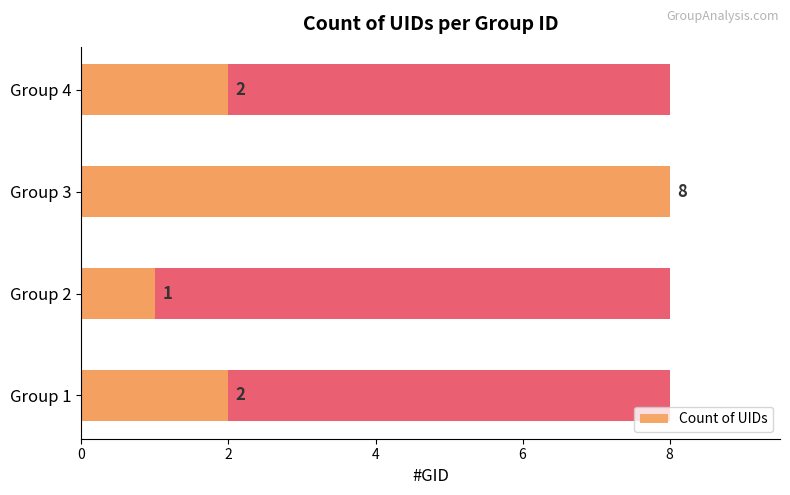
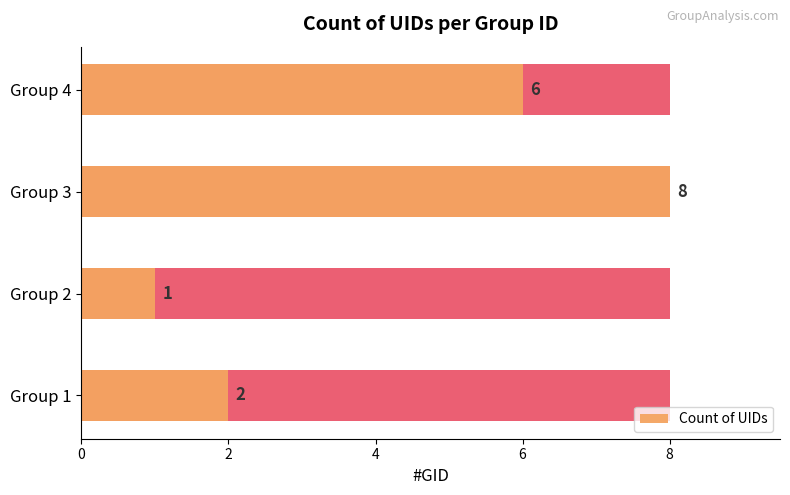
  {
    "Count of UIDs": {
-     "Group 4": 2,
+     "Group 4": 6,
      "Group 3": 8
    }
  }
